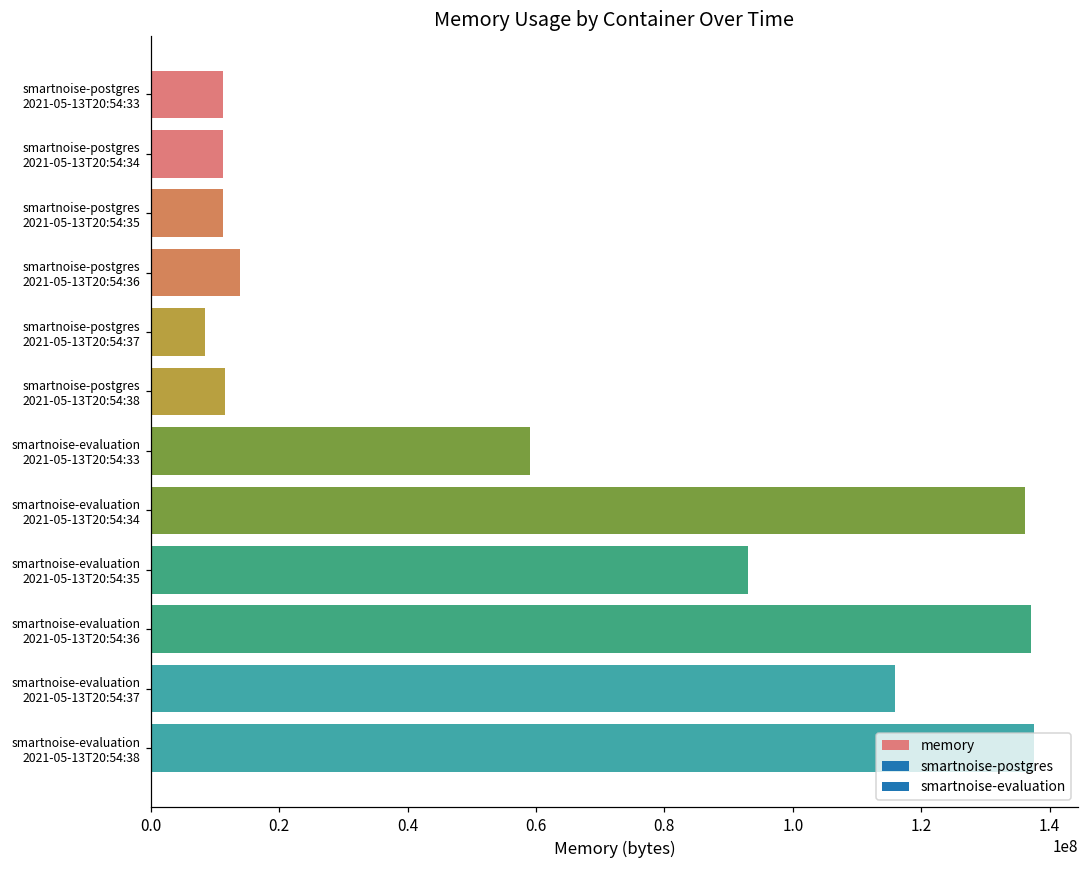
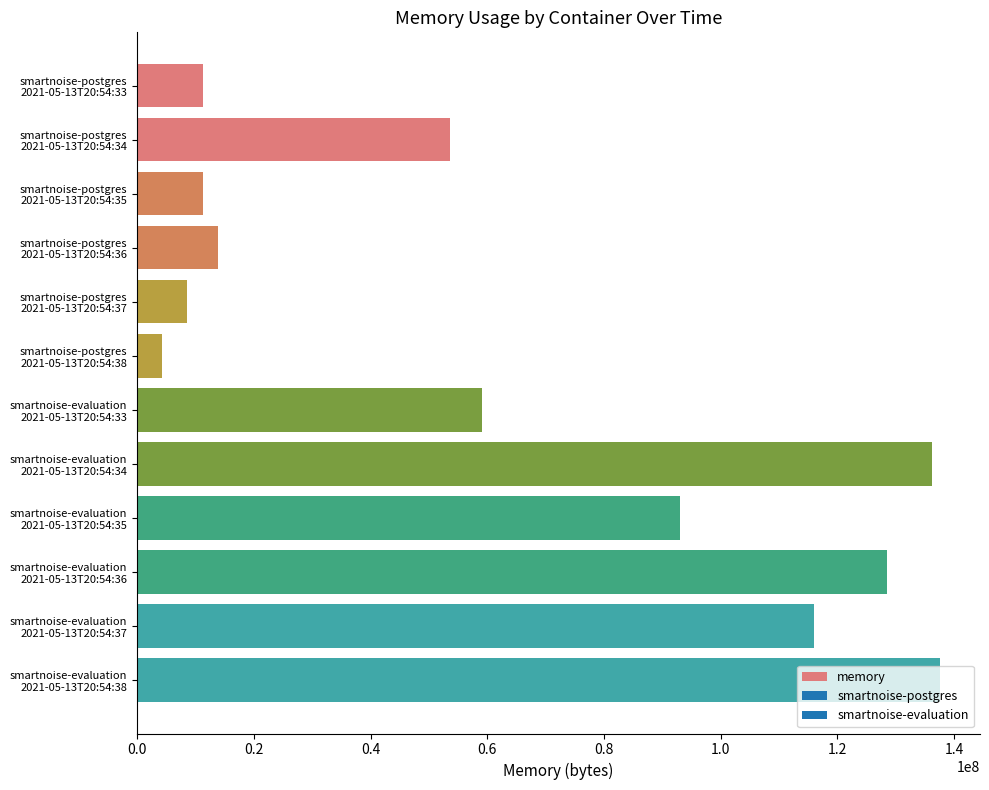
  {
    "smartnoise-postgres 2021-05-13T20:54:33": 11000000,
-   "smartnoise-postgres 2021-05-13T20:54:34": 11000000,
+   "smartnoise-postgres 2021-05-13T20:54:34": 54000000,
    "smartnoise-postgres 2021-05-13T20:54:35": 11000000,
    "smartnoise-postgres 2021-05-13T20:54:36": 14000000,
    "smartnoise-postgres 2021-05-13T20:54:37": 9000000,
-   "smartnoise-postgres 2021-05-13T20:54:38": 12000000,
+   "smartnoise-postgres 2021-05-13T20:54:38": 4000000,
    "smartnoise-evaluation 2021-05-13T20:54:33": 59000000,
    "smartnoise-evaluation 2021-05-13T20:54:34": 136000000,
    "smartnoise-evaluation 2021-05-13T20:54:35": 93000000,
-   "smartnoise-evaluation 2021-05-13T20:54:36": 137000000,
+   "smartnoise-evaluation 2021-05-13T20:54:36": 128000000,
    "smartnoise-evaluation 2021-05-13T20:54:37": 116000000
  }
